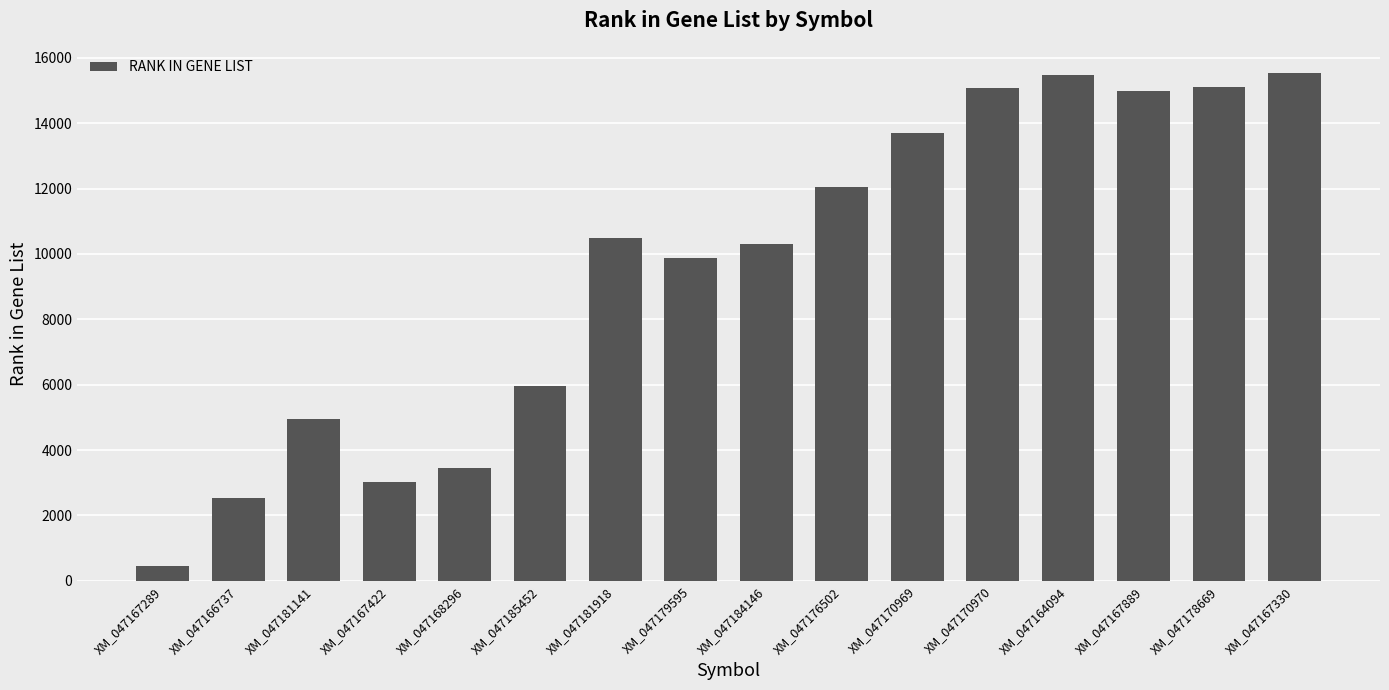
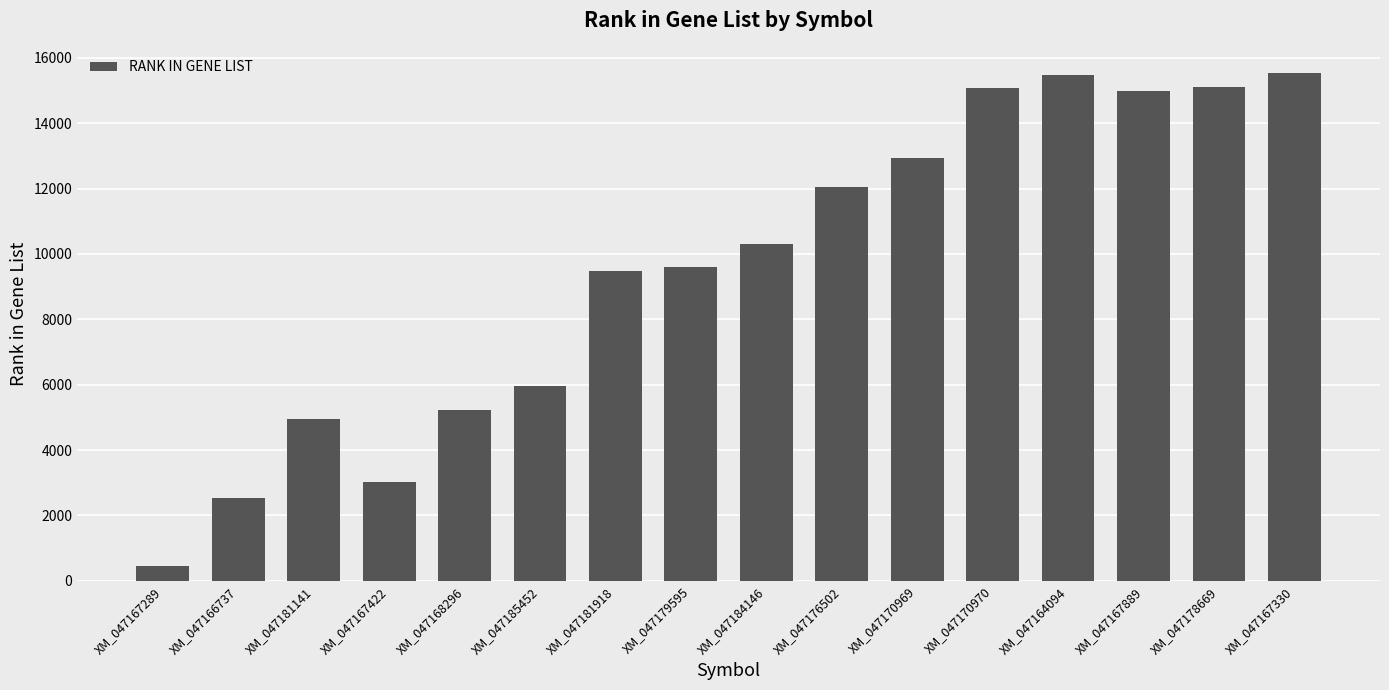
  {
    "XM_047167289": 500,
    "XM_047166737": 2500,
    "XM_047181141": 4900,
    "XM_047167422": 3000,
-   "XM_047168296": 3500,
+   "XM_047168296": 5200,
    "XM_047185452": 6000,
-   "XM_047181918": 10500,
-   "XM_047179595": 9900,
+   "XM_047181918": 9500,
+   "XM_047179595": 9600,
    "XM_047184146": 10300,
    "XM_047176502": 12100,
-   "XM_047170969": 13700,
+   "XM_047170969": 12900,
    "XM_047170970": 15100,
    "XM_047164094": 15500,
    "XM_047167889": 15000,
    "XM_047178669": 15100,
    "XM_047167330": 15500
  }
